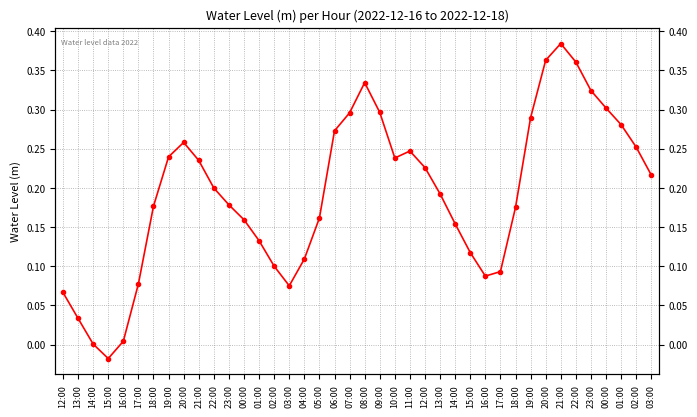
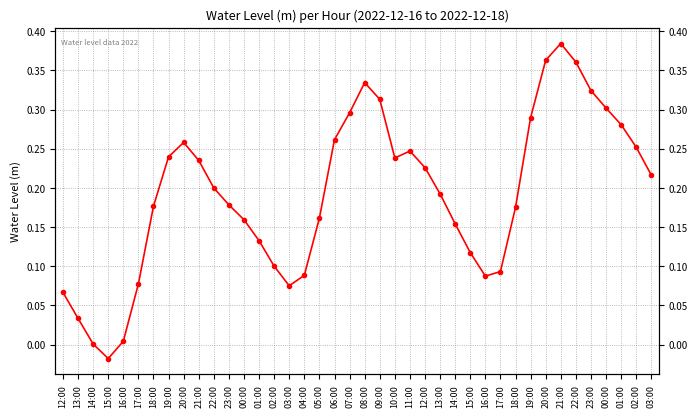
  {
-   "04:00": 0.11,
+   "04:00": 0.09,
    "05:00": 0.16,
-   "06:00": 0.27,
+   "06:00": 0.26,
    "07:00": 0.30,
    "08:00": 0.33,
-   "09:00": 0.30,
+   "09:00": 0.31,
    "10:00": 0.24,
    "11:00": 0.25
  }
